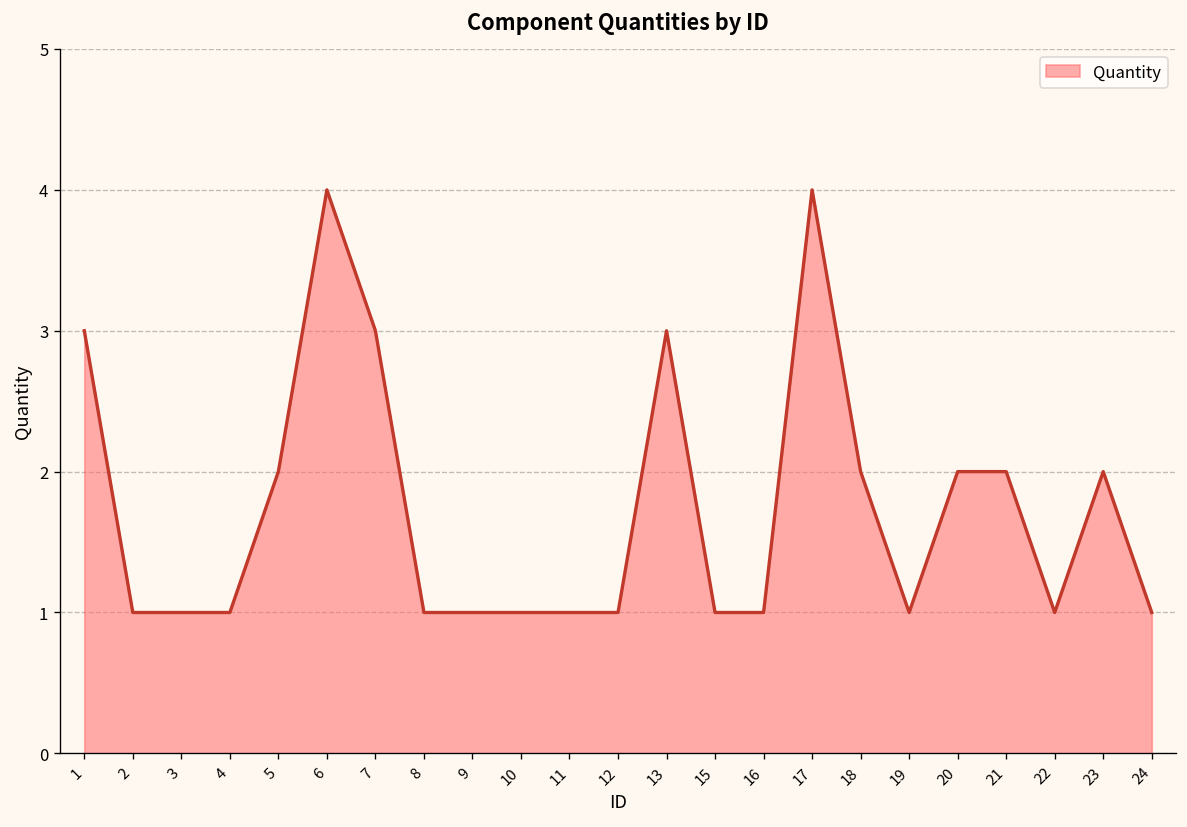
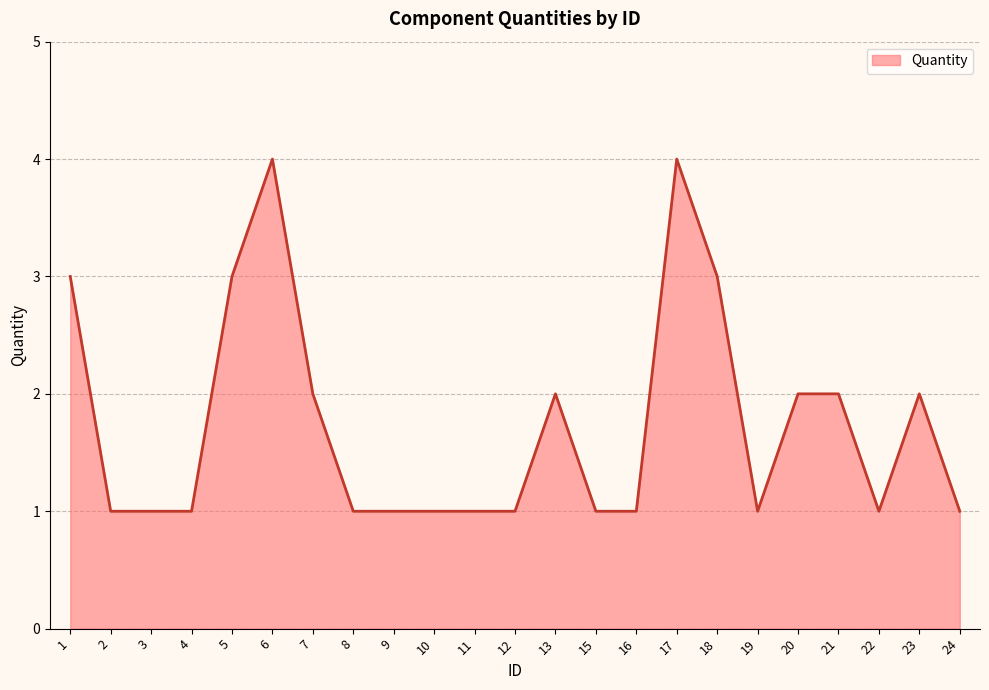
  {
    "1": 3,
    "2": 1,
    "3": 1,
    "4": 1,
-   "5": 2,
+   "5": 3,
    "6": 4,
-   "7": 3,
+   "7": 2,
    "8": 1,
    "9": 1,
    "10": 1,
    "11": 1,
    "12": 1,
-   "13": 3,
+   "13": 2,
    "15": 1,
    "16": 1,
    "17": 4,
-   "18": 2,
+   "18": 3,
    "19": 1,
    "20": 2,
    "21": 2,
    "22": 1,
    "23": 2,
    "24": 1
  }
